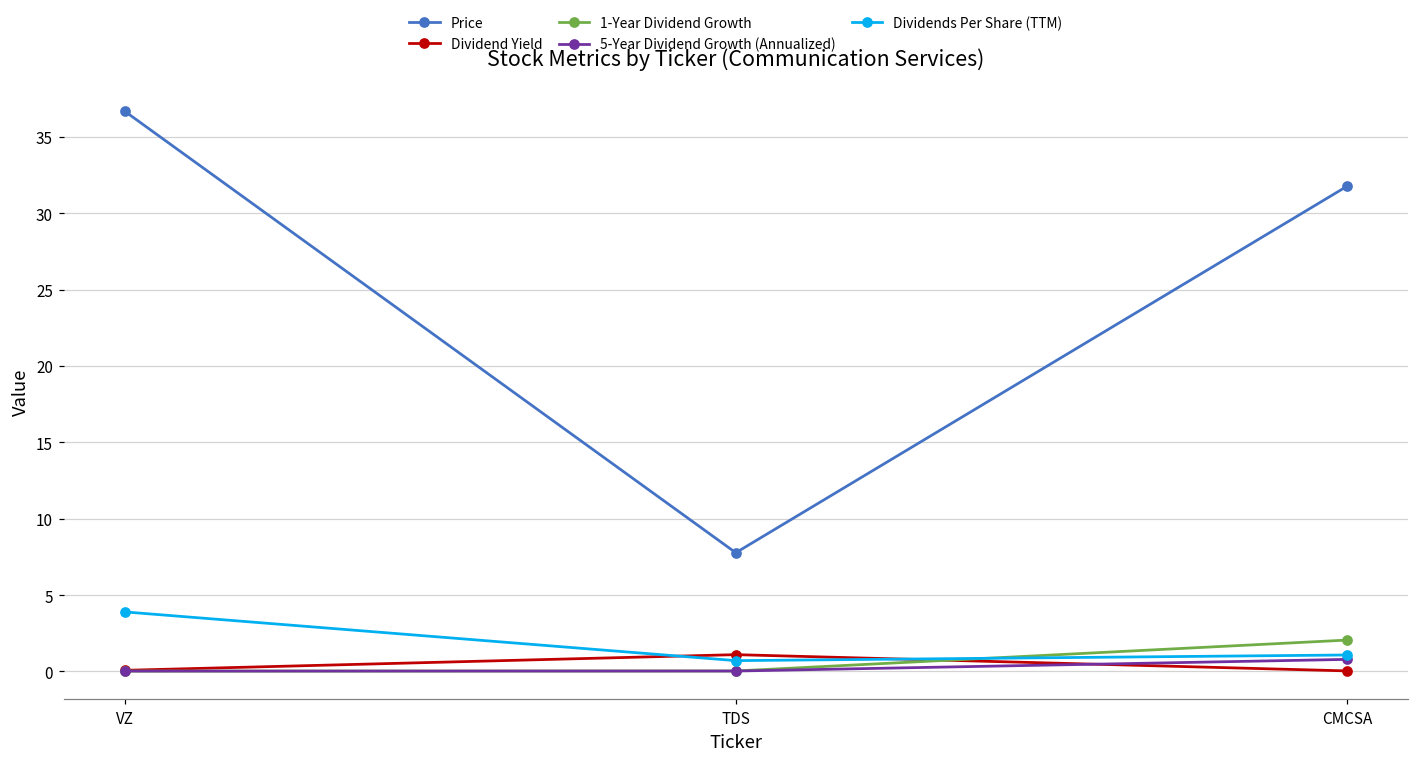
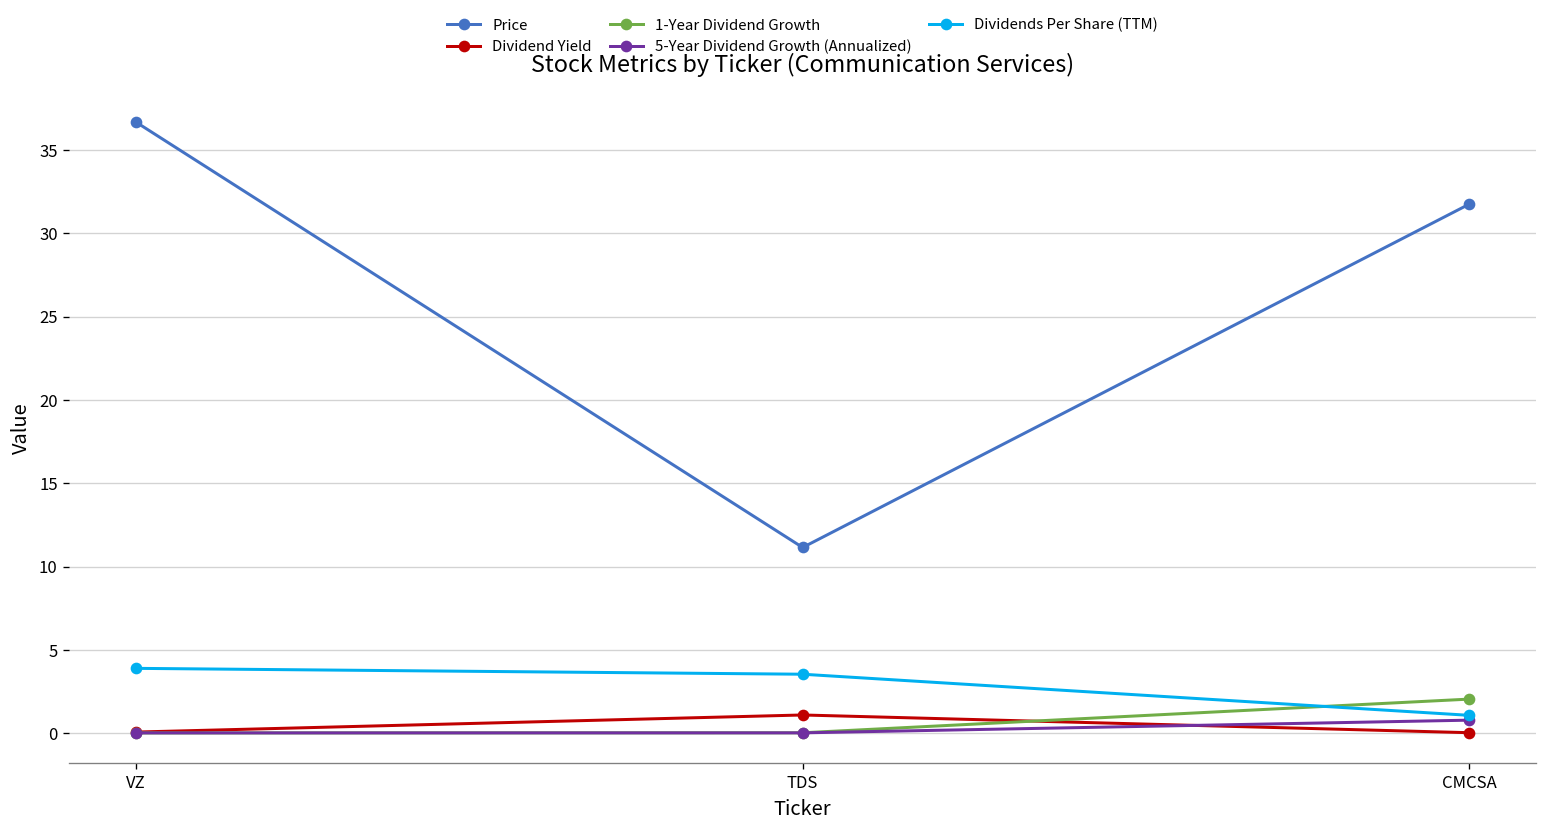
  {
    "Price": {
      "VZ": 36.7,
-     "TDS": 7.8,
+     "TDS": 11.2,
      "CMCSA": 31.8
    },
    "Dividend Yield": {
      "TDS": 1.1,
      "CMCSA": 0.0
    },
    "1-Year Dividend Growth": {
      "CMCSA": 2.1
    },
    "5-Year Dividend Growth (Annualized)": {
      "CMCSA": 0.8
    },
    "Dividends Per Share (TTM)": {
      "VZ": 3.9,
-     "TDS": 0.7,
+     "TDS": 3.5,
      "CMCSA": 1.1
    }
  }
